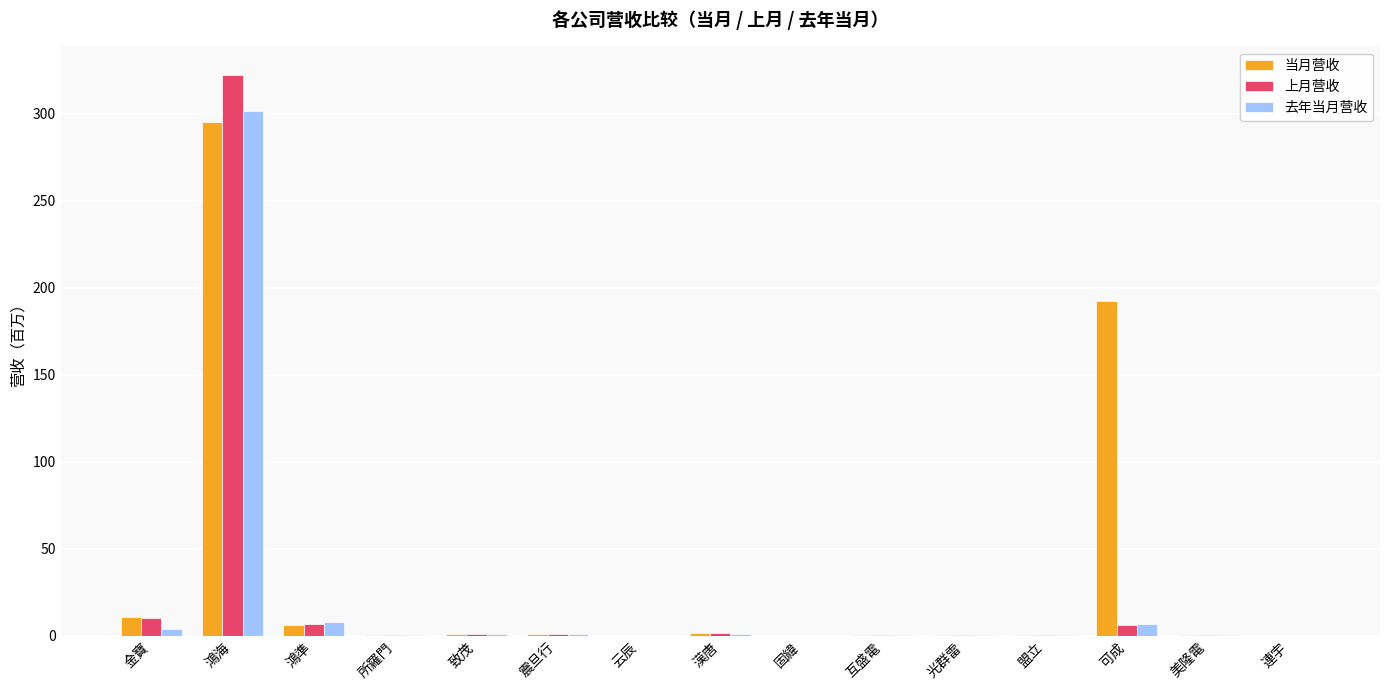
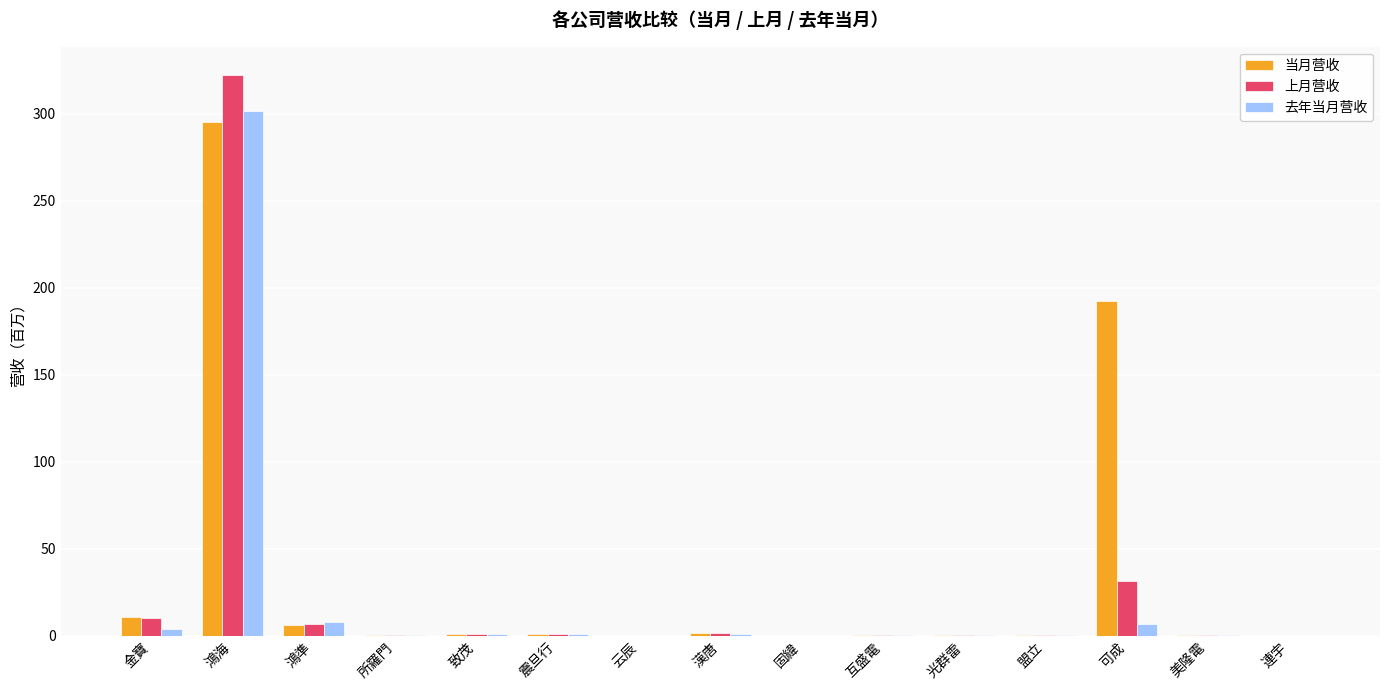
  {
    "当月营收": {
      "金寶": 11,
      "鴻海": 295,
      "鴻準": 6,
      "漢唐": 1,
      "可成": 192
    },
    "上月营收": {
      "金寶": 10,
      "鴻海": 322,
      "鴻準": 7,
      "漢唐": 2,
-     "可成": 6
+     "可成": 32
    },
    "去年当月营收": {
      "金寶": 4,
      "鴻海": 302,
      "鴻準": 8,
      "可成": 7
    }
  }
